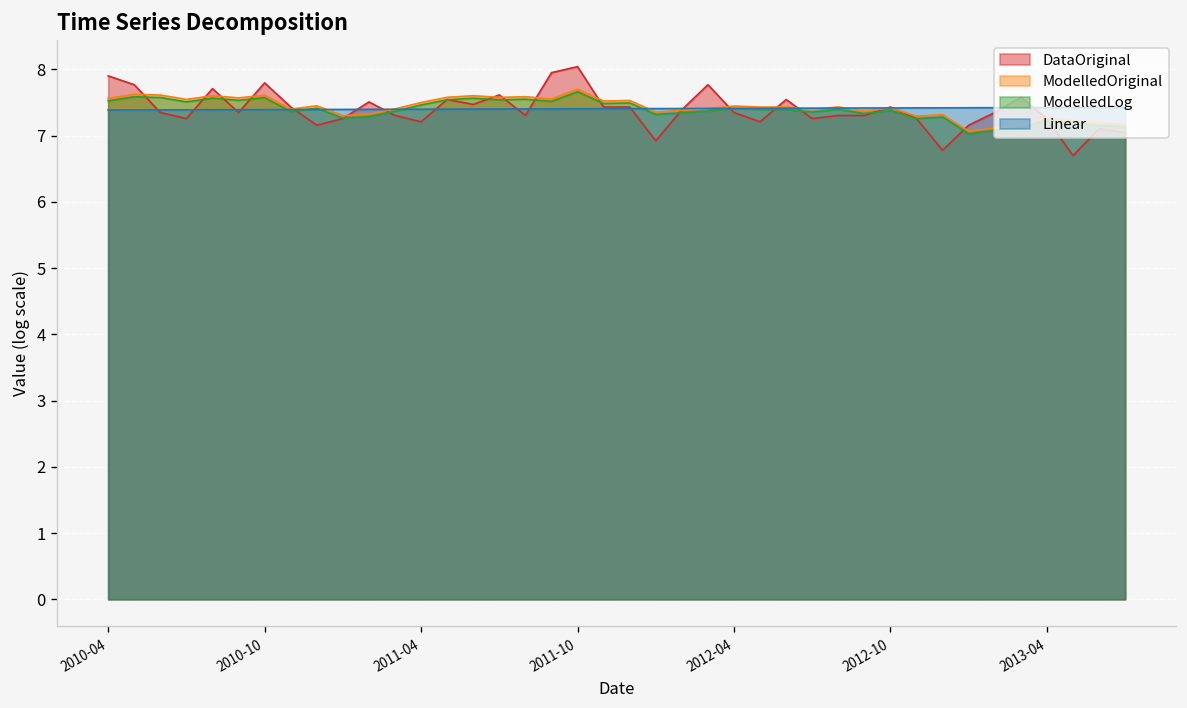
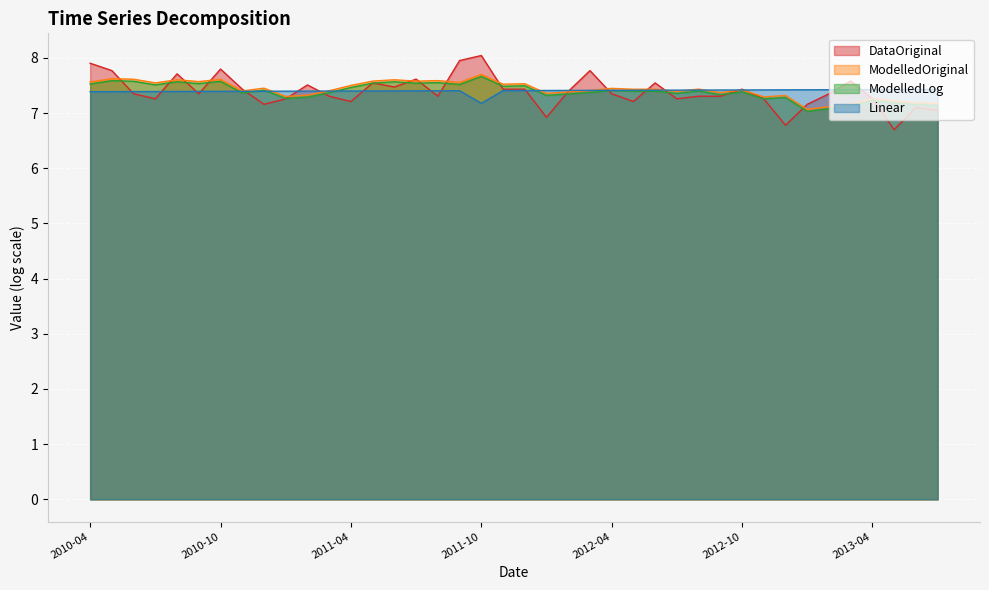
  {
    "DataOriginal": {
      "2010-04": 7.9,
      "2010-10": 7.8,
      "2011-04": 7.2,
      "2011-10": 8.0,
      "2012-04": 7.3
    },
    "Linear": {
      "2010-04": 7.4,
      "2010-10": 7.4,
      "2011-04": 7.4,
-     "2011-10": 7.4
+     "2011-10": 7.2
    }
  }
